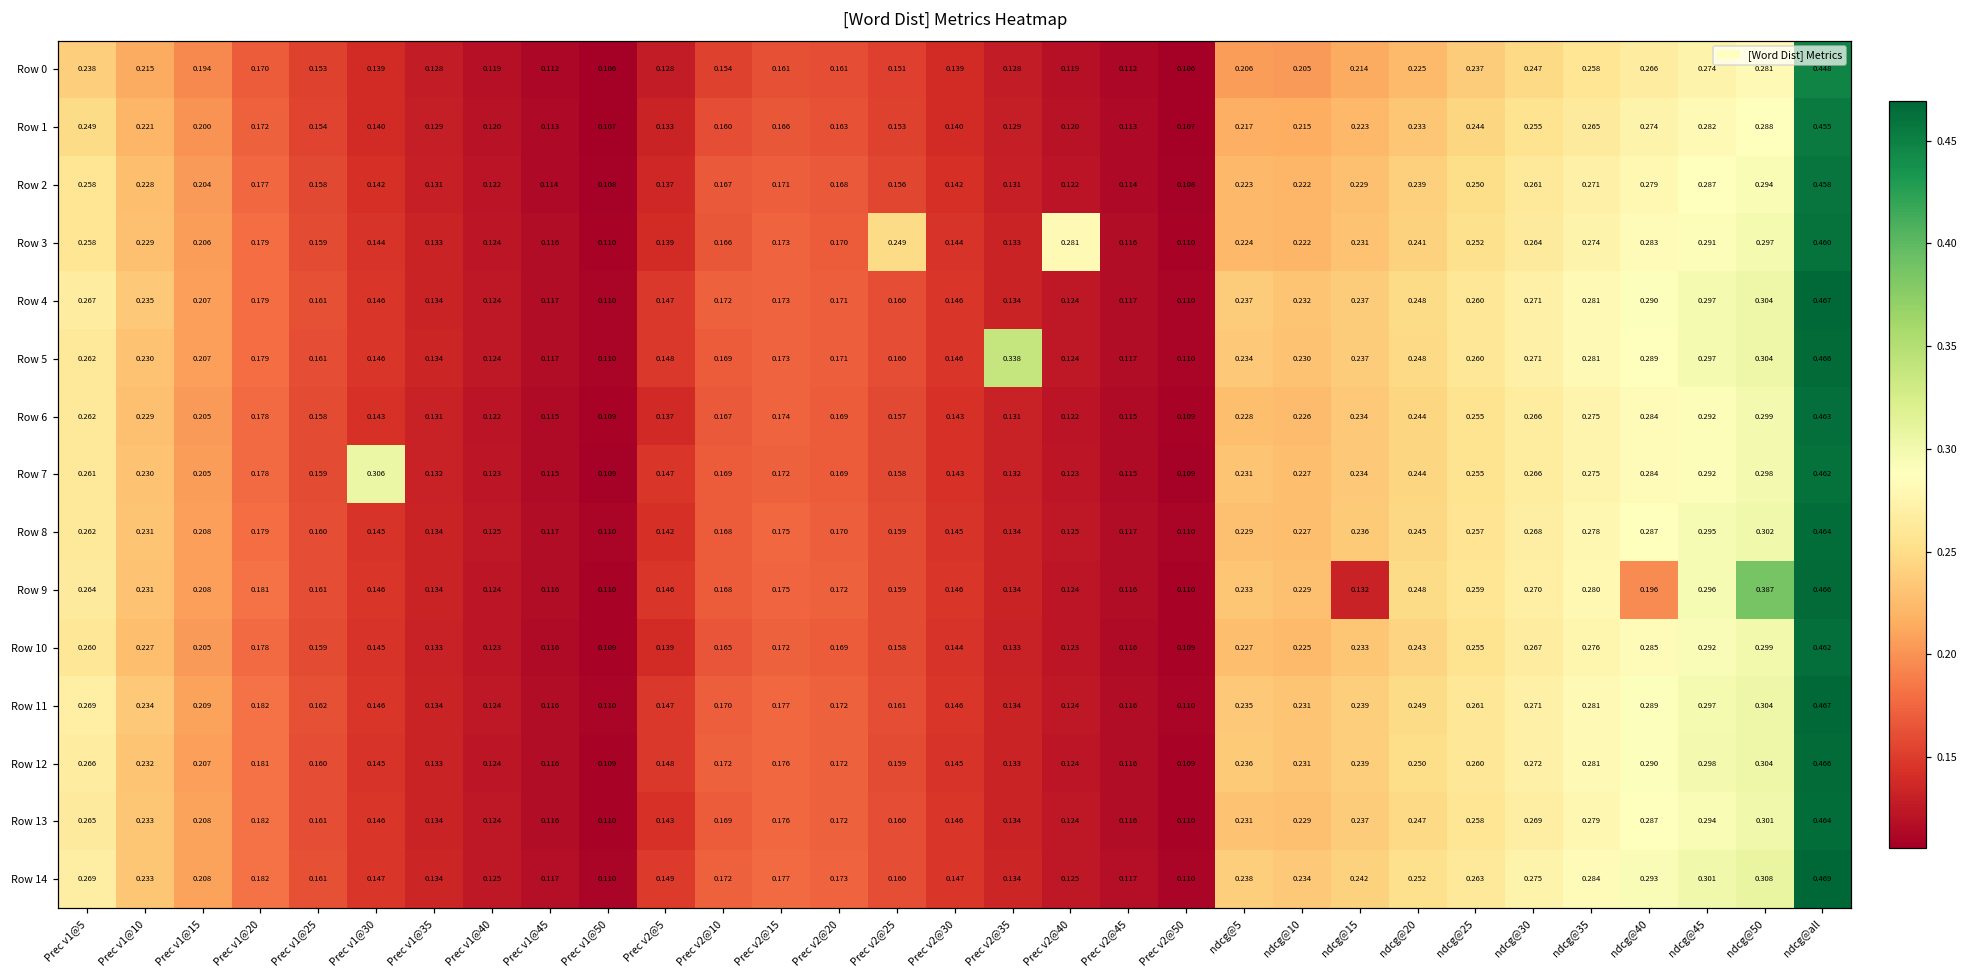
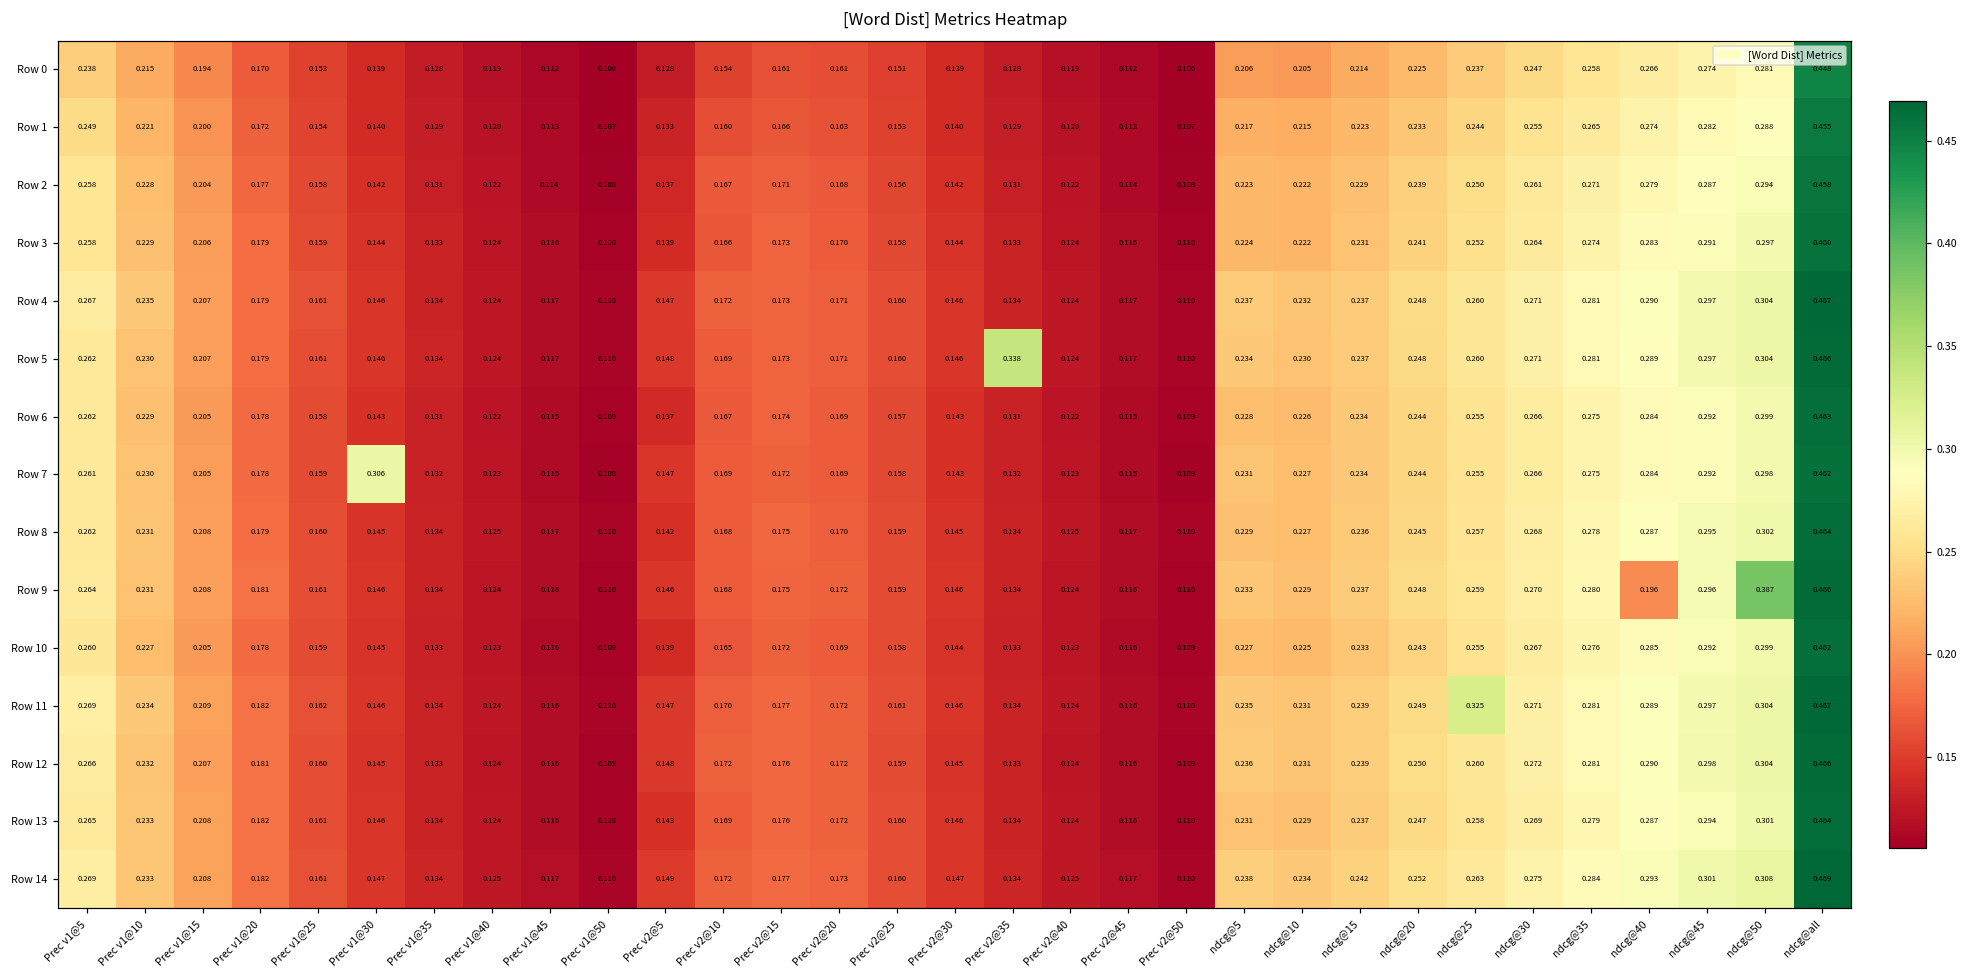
  {
    "Row 3": {
      "Prec v1@5": 0.258,
      "Prec v1@10": 0.229,
      "Prec v1@15": 0.206,
      "Prec v1@20": 0.179,
      "Prec v1@25": 0.159,
      "Prec v1@30": 0.144,
      "Prec v1@35": 0.133,
      "Prec v1@40": 0.124,
      "Prec v1@45": 0.116,
      "Prec v1@50": 0.110,
      "Prec v2@5": 0.139,
      "Prec v2@10": 0.166,
      "Prec v2@15": 0.173,
      "Prec v2@20": 0.170,
-     "Prec v2@25": 0.249,
+     "Prec v2@25": 0.158,
      "Prec v2@30": 0.144,
      "Prec v2@35": 0.133,
-     "Prec v2@40": 0.281,
+     "Prec v2@40": 0.124,
      "Prec v2@45": 0.116,
      "Prec v2@50": 0.110,
      "ndcg@5": 0.224,
      "ndcg@10": 0.222,
      "ndcg@15": 0.231,
      "ndcg@20": 0.241,
      "ndcg@25": 0.252,
      "ndcg@30": 0.264,
      "ndcg@35": 0.274,
      "ndcg@40": 0.283,
      "ndcg@45": 0.291,
      "ndcg@50": 0.297,
      "ndcg@all": 0.460
    },
    "Row 9": {
      "Prec v1@5": 0.264,
      "Prec v1@10": 0.231,
      "Prec v1@15": 0.208,
      "Prec v1@20": 0.181,
      "Prec v1@25": 0.161,
      "Prec v1@30": 0.146,
      "Prec v1@35": 0.134,
      "Prec v1@40": 0.124,
      "Prec v1@45": 0.116,
      "Prec v1@50": 0.110,
      "Prec v2@5": 0.146,
      "Prec v2@10": 0.168,
      "Prec v2@15": 0.175,
      "Prec v2@20": 0.172,
      "Prec v2@25": 0.159,
      "Prec v2@30": 0.146,
      "Prec v2@35": 0.134,
      "Prec v2@40": 0.124,
      "Prec v2@45": 0.116,
      "Prec v2@50": 0.110,
      "ndcg@5": 0.233,
      "ndcg@10": 0.229,
-     "ndcg@15": 0.132,
+     "ndcg@15": 0.237,
      "ndcg@20": 0.248,
      "ndcg@25": 0.259,
      "ndcg@30": 0.270,
      "ndcg@35": 0.280,
      "ndcg@40": 0.196,
      "ndcg@45": 0.296,
      "ndcg@50": 0.387,
      "ndcg@all": 0.466
    },
    "Row 11": {
      "Prec v1@5": 0.269,
      "Prec v1@10": 0.234,
      "Prec v1@15": 0.209,
      "Prec v1@20": 0.182,
      "Prec v1@25": 0.162,
      "Prec v1@30": 0.146,
      "Prec v1@35": 0.134,
      "Prec v1@40": 0.124,
      "Prec v1@45": 0.116,
      "Prec v1@50": 0.110,
      "Prec v2@5": 0.147,
      "Prec v2@10": 0.170,
      "Prec v2@15": 0.177,
      "Prec v2@20": 0.172,
      "Prec v2@25": 0.161,
      "Prec v2@30": 0.146,
      "Prec v2@35": 0.134,
      "Prec v2@40": 0.124,
      "Prec v2@45": 0.116,
      "Prec v2@50": 0.110,
      "ndcg@5": 0.235,
      "ndcg@10": 0.231,
      "ndcg@15": 0.239,
      "ndcg@20": 0.249,
-     "ndcg@25": 0.261,
+     "ndcg@25": 0.325,
      "ndcg@30": 0.271,
      "ndcg@35": 0.281,
      "ndcg@40": 0.289,
      "ndcg@45": 0.297,
      "ndcg@50": 0.304,
      "ndcg@all": 0.467
    }
  }
